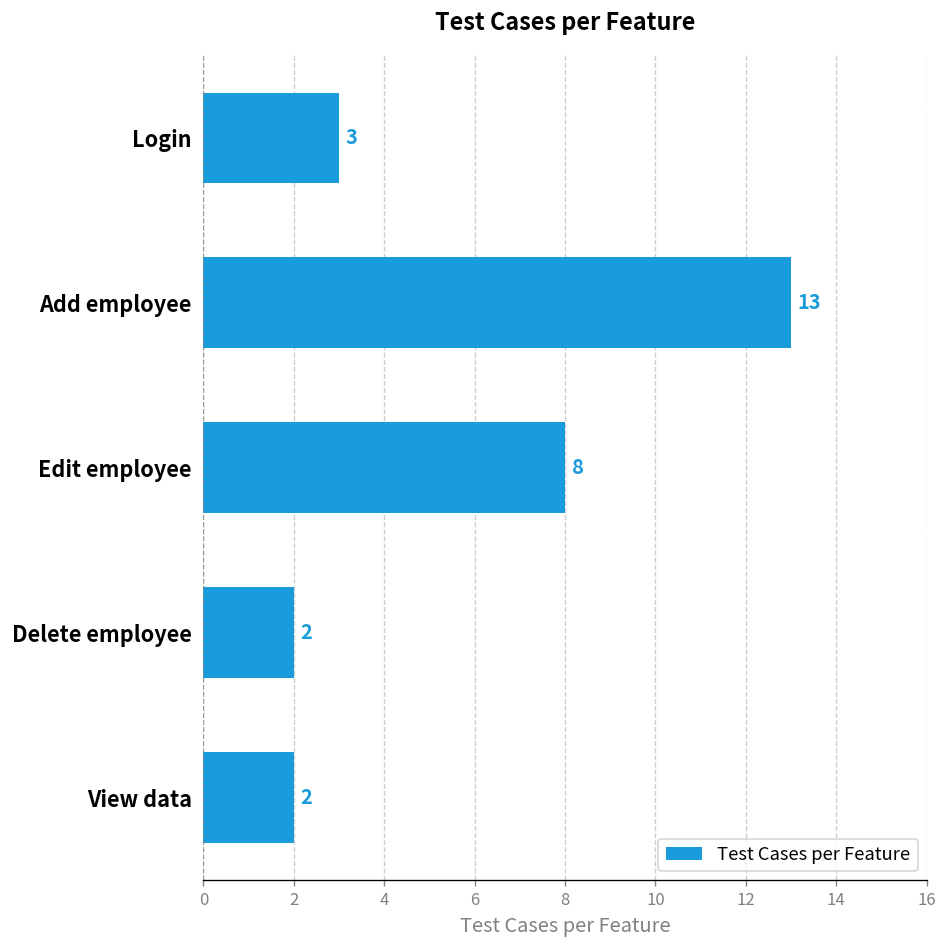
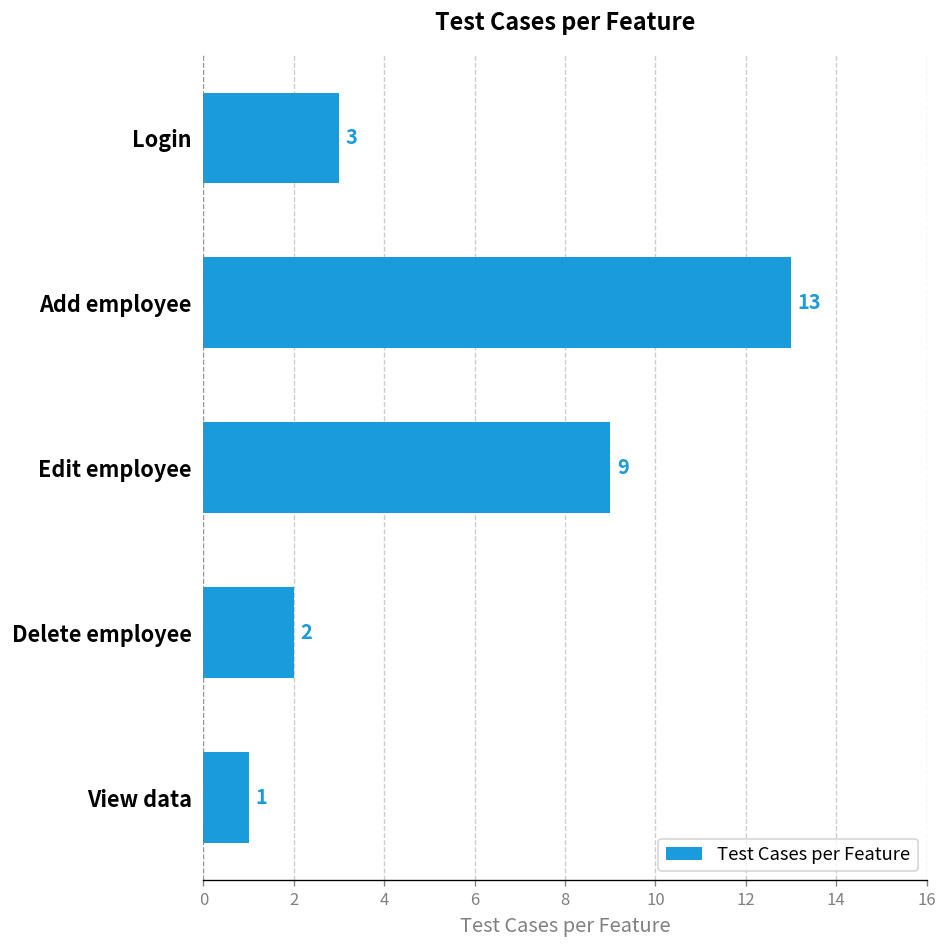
  {
    "Login": 3,
    "Add employee": 13,
-   "Edit employee": 8,
+   "Edit employee": 9,
    "Delete employee": 2,
-   "View data": 2
+   "View data": 1
  }
